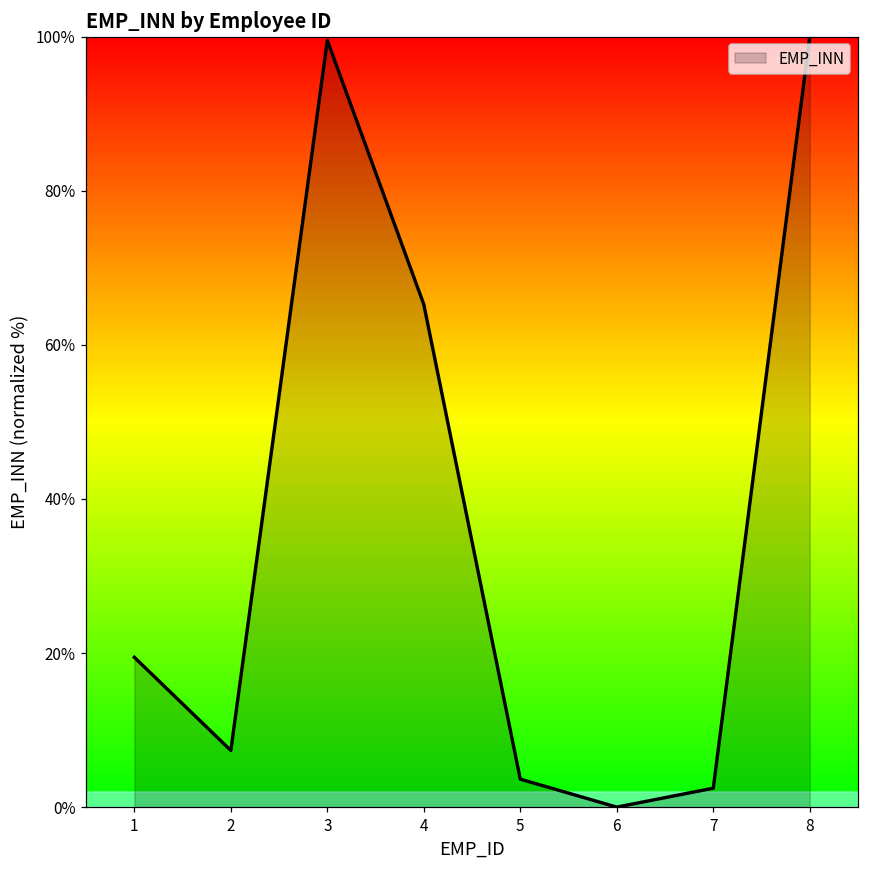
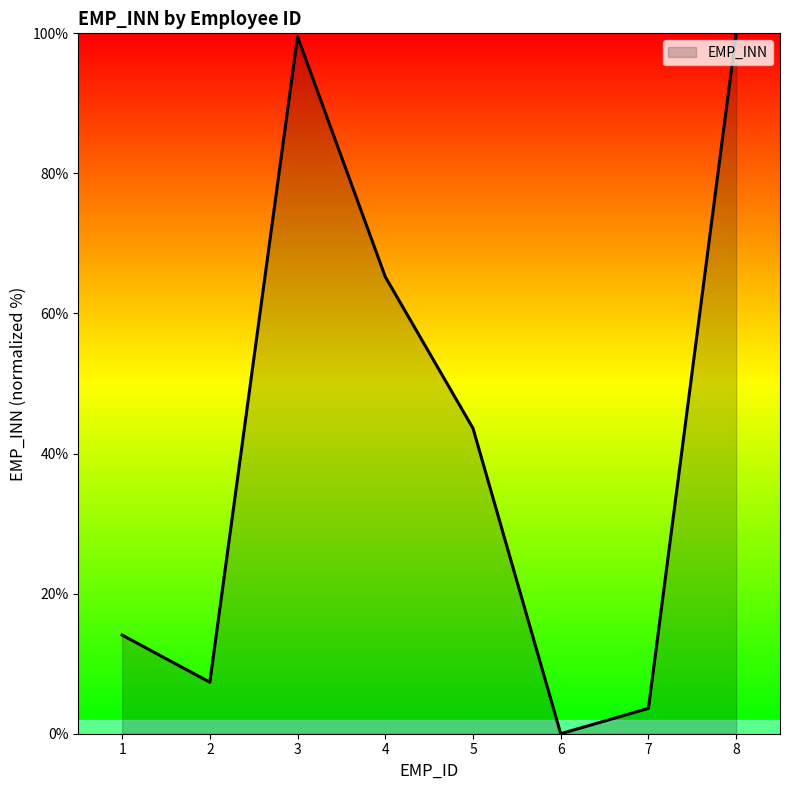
  {
-   "1": "19%",
+   "1": "14%",
    "2": "7%",
    "3": "100%",
    "4": "65%",
-   "5": "4%",
-   "7": "2%",
+   "5": "44%",
+   "7": "4%",
    "8": "100%"
  }
